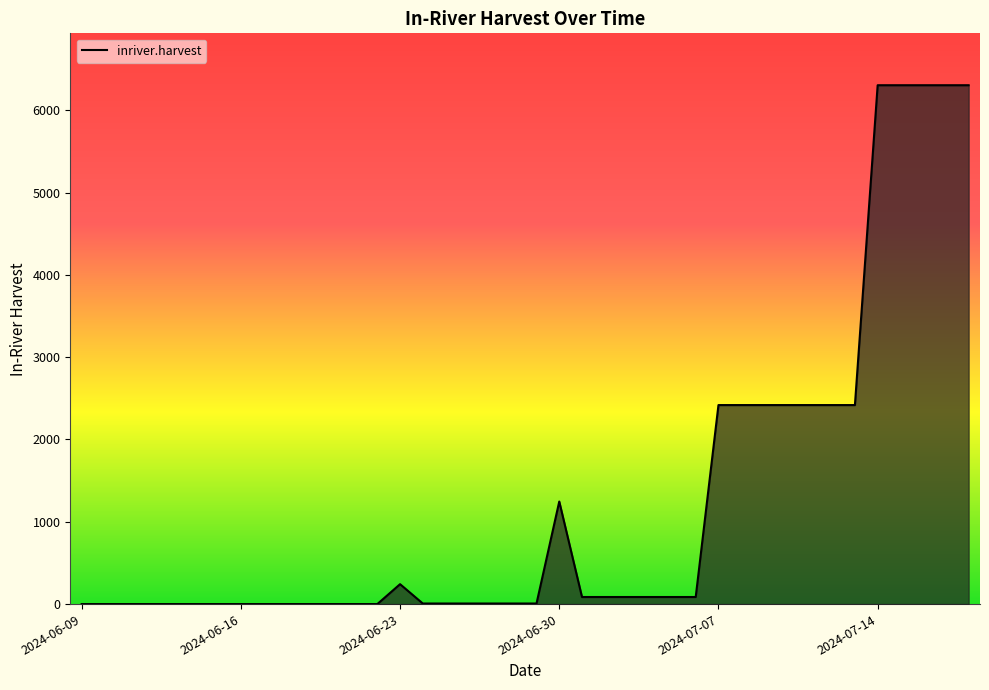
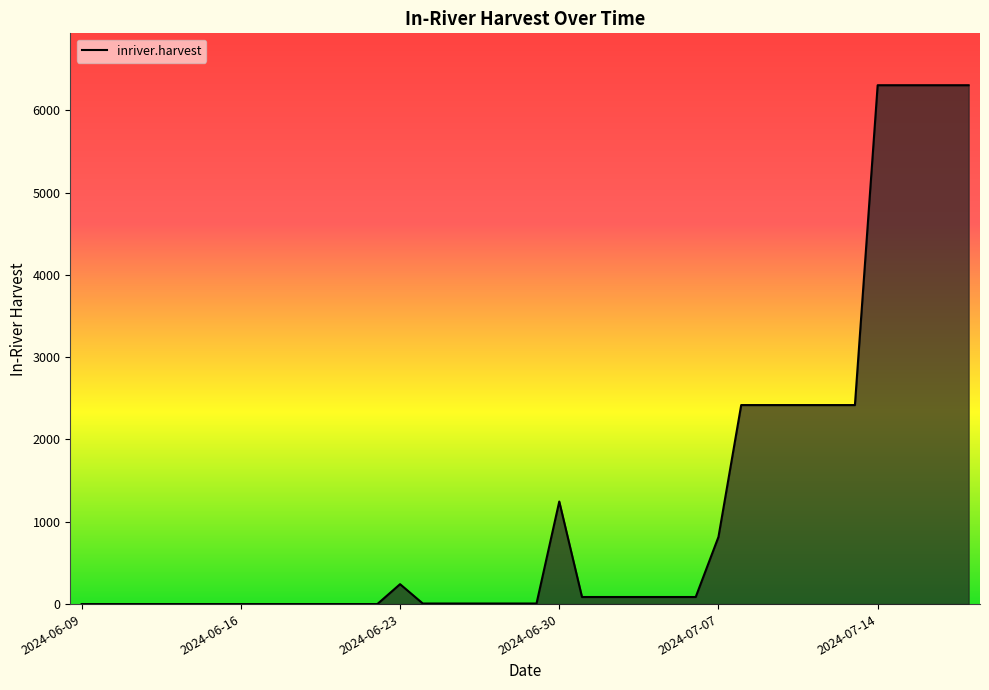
  {
    "2024-06-09": 0,
    "2024-06-16": 0,
    "2024-06-23": 200,
    "2024-06-30": 1200,
-   "2024-07-07": 2400,
+   "2024-07-07": 800,
    "2024-07-14": 6300
  }
